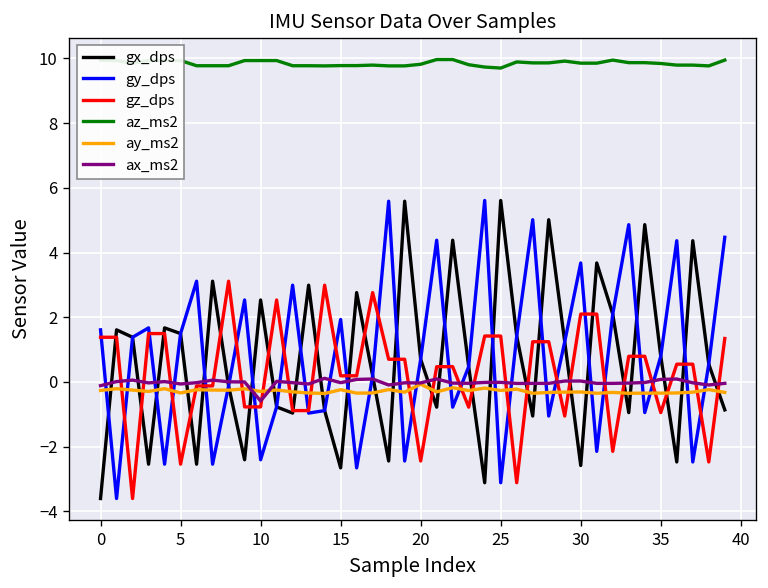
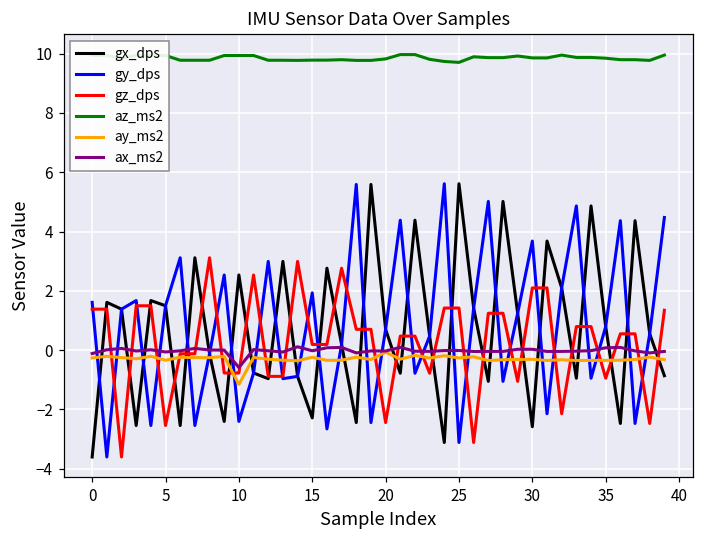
  {
    "gx_dps": {
      "0": -3.6,
      "10": 2.5,
-     "15": -2.7,
+     "15": -2.3,
      "25": 5.6,
      "30": -2.6
    },
    "gy_dps": {
      "0": 1.6,
      "10": -2.4,
      "15": 1.9,
      "25": -3.1,
      "30": 3.7
    },
    "gz_dps": {
      "0": 1.4,
      "5": -2.5,
      "10": -0.8,
      "15": 0.2,
      "20": -2.4,
      "25": 1.4,
      "30": 2.1,
      "35": -0.9
    },
    "az_ms2": {
      "10": 9.9,
      "15": 9.8,
      "20": 9.8,
      "25": 9.7,
      "30": 9.9,
      "35": 9.8
    },
    "ay_ms2": {
      "0": -0.3,
      "5": -0.3,
-     "10": -0.3,
+     "10": -1.2,
      "15": -0.2,
      "25": -0.3,
      "30": -0.3,
      "35": -0.3
    },
    "ax_ms2": {
      "0": -0.1,
      "5": -0.1,
      "10": -0.6,
      "15": 0.0,
      "25": 0.0,
      "30": 0.0,
      "35": 0.1
    }
  }
